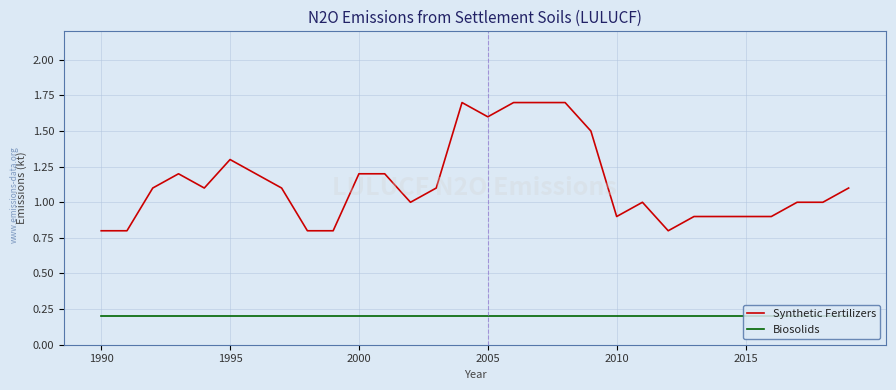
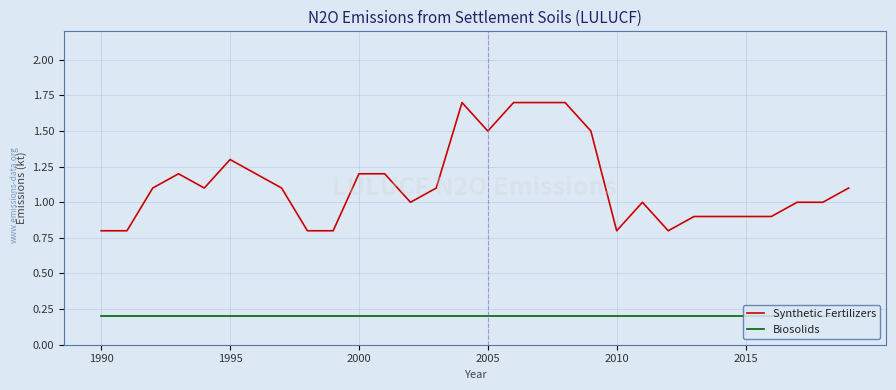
  {
    "Synthetic Fertilizers": {
      "1990": 0.8,
      "1995": 1.3,
      "2000": 1.2,
-     "2005": 1.6,
-     "2010": 0.9,
+     "2005": 1.5,
+     "2010": 0.8,
      "2015": 0.9
    },
    "Biosolids": {
      "1990": 0.2,
      "1995": 0.2,
      "2000": 0.2,
      "2005": 0.2,
      "2010": 0.2
    }
  }
